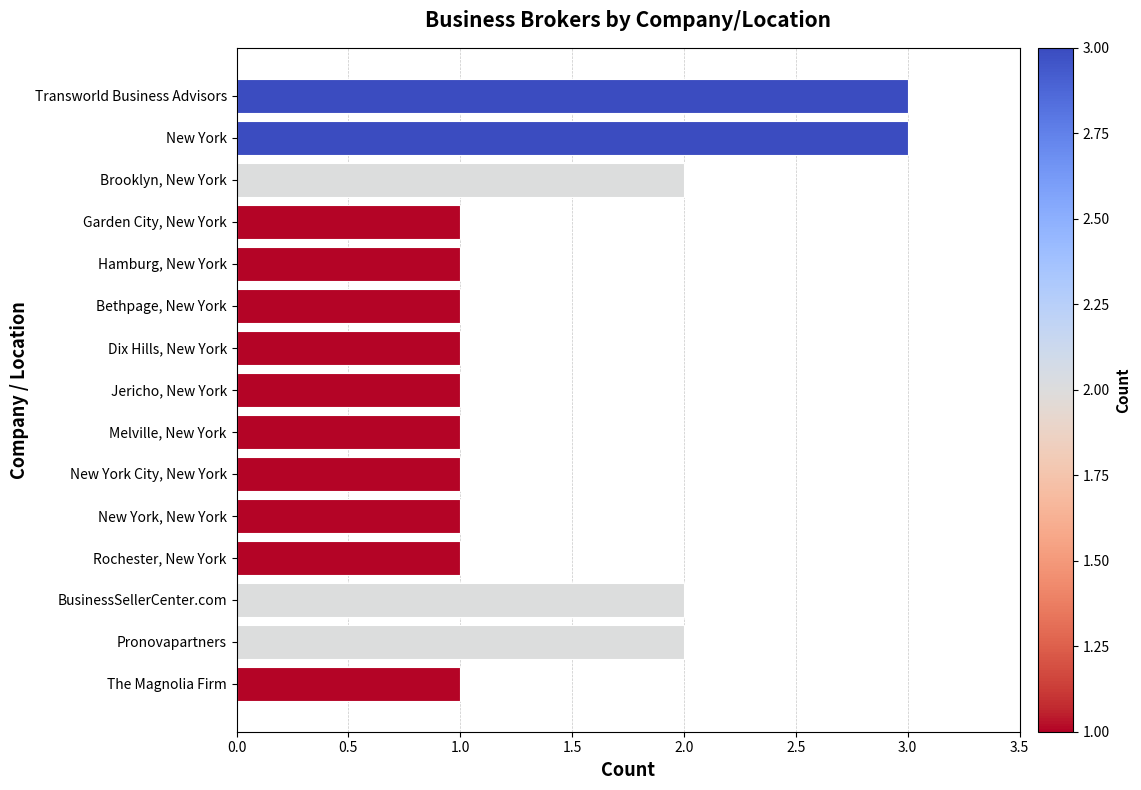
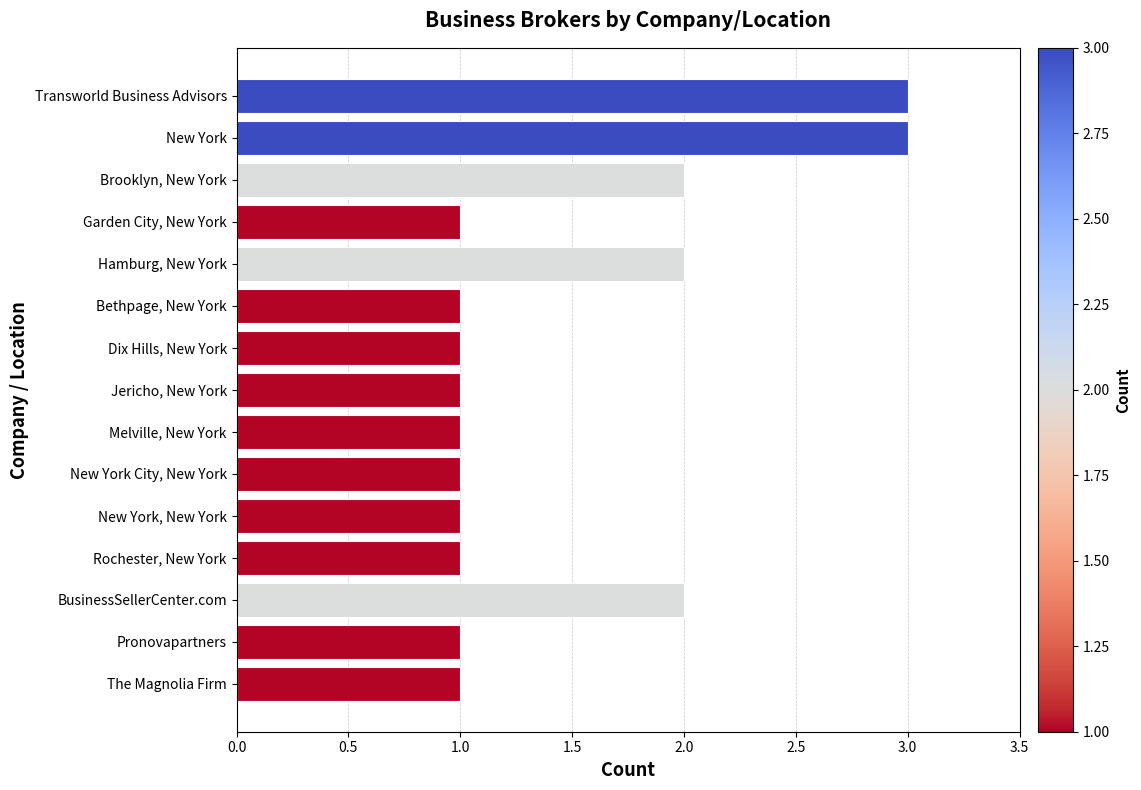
  {
    "Transworld Business Advisors": 3,
    "New York": 3,
    "Brooklyn, New York": 2,
    "Garden City, New York": 1,
-   "Hamburg, New York": 1,
+   "Hamburg, New York": 2,
    "Bethpage, New York": 1,
    "Dix Hills, New York": 1,
    "Jericho, New York": 1,
    "Melville, New York": 1,
    "New York City, New York": 1,
    "New York, New York": 1,
    "Rochester, New York": 1,
    "BusinessSellerCenter.com": 2,
-   "Pronovapartners": 2,
+   "Pronovapartners": 1,
    "The Magnolia Firm": 1
  }
